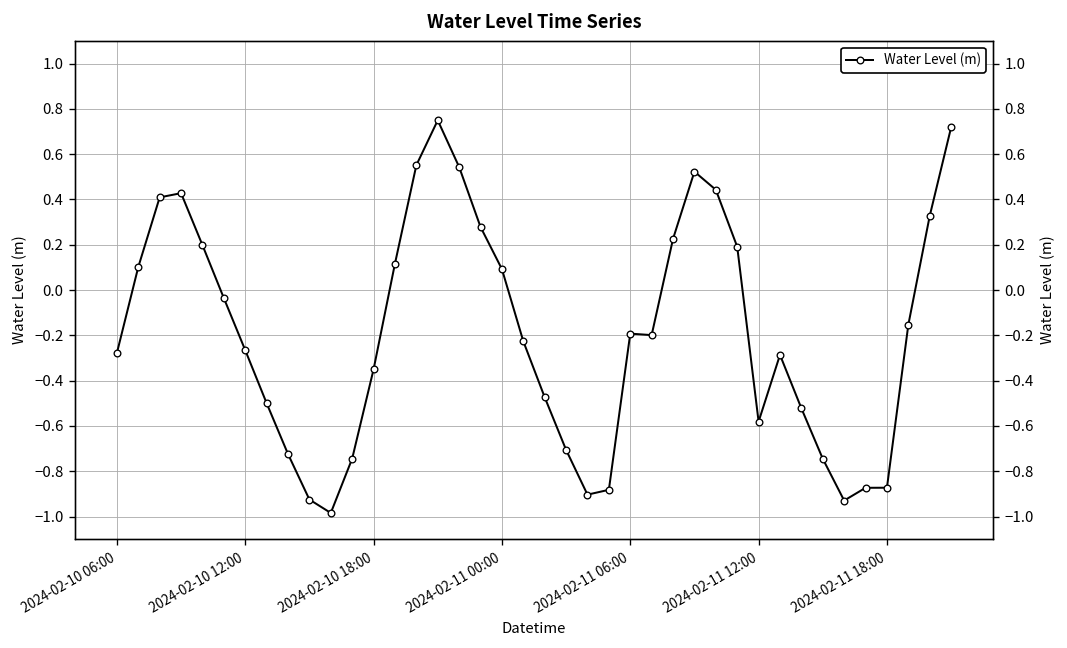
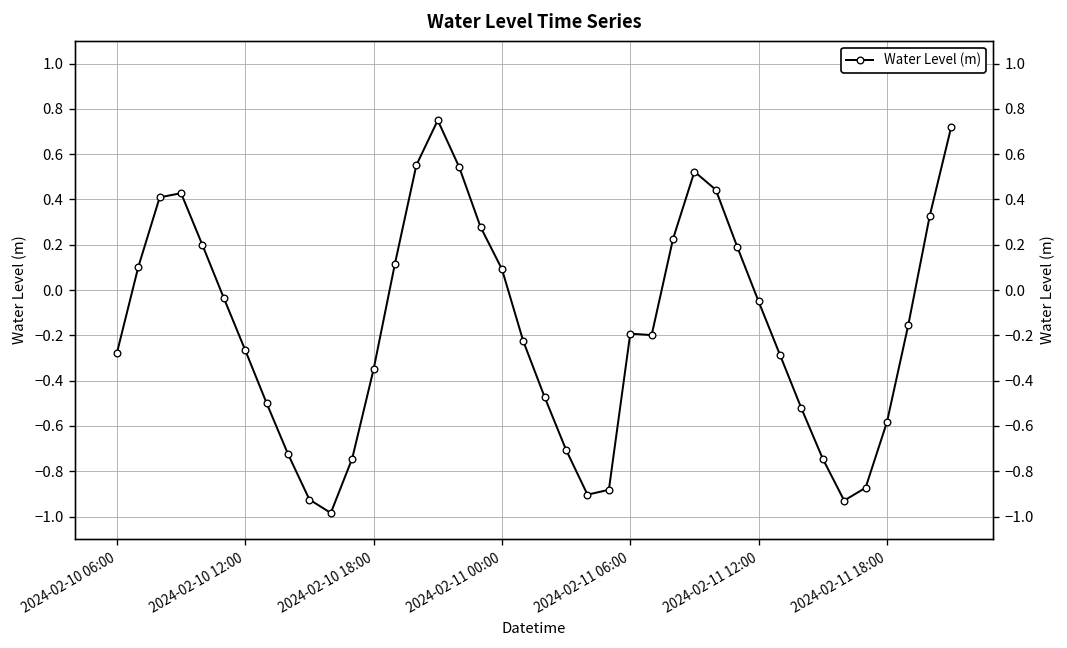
  {
    "2024-02-10 06:00": -0.28,
    "2024-02-10 12:00": -0.27,
    "2024-02-10 18:00": -0.35,
    "2024-02-11 00:00": 0.09,
    "2024-02-11 06:00": -0.19,
-   "2024-02-11 12:00": -0.58,
-   "2024-02-11 18:00": -0.87
+   "2024-02-11 12:00": -0.05,
+   "2024-02-11 18:00": -0.58
  }
